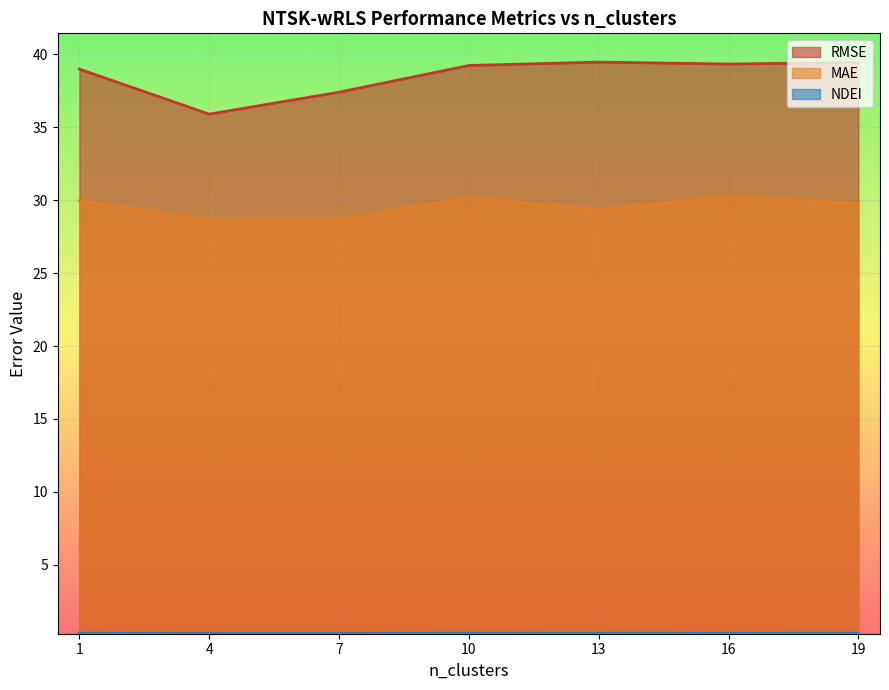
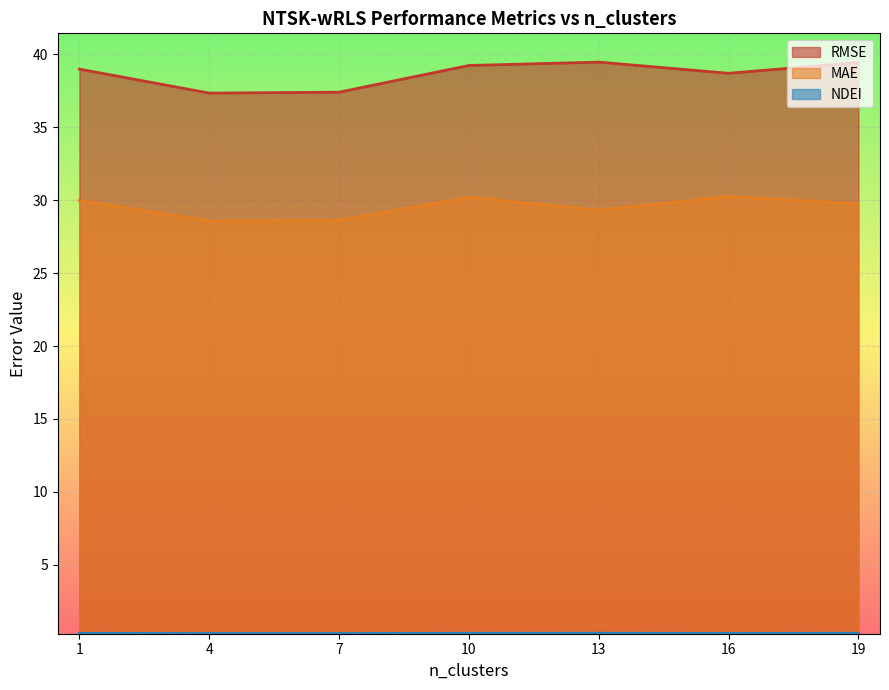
  {
    "RMSE": {
      "1": 39.0,
-     "4": 35.9,
+     "4": 37.3,
      "7": 37.4,
      "10": 39.2,
      "13": 39.5,
-     "16": 39.3
+     "16": 38.7
    },
    "MAE": {
      "1": 30.0,
      "4": 28.6,
      "7": 28.6,
      "10": 30.2,
      "13": 29.3,
      "16": 30.3,
      "19": 29.8
    },
    "NDEI": {
      "1": 0.3,
      "4": 0.3,
      "7": 0.3,
      "10": 0.3,
      "13": 0.3,
      "16": 0.3,
      "19": 0.3
    }
  }
